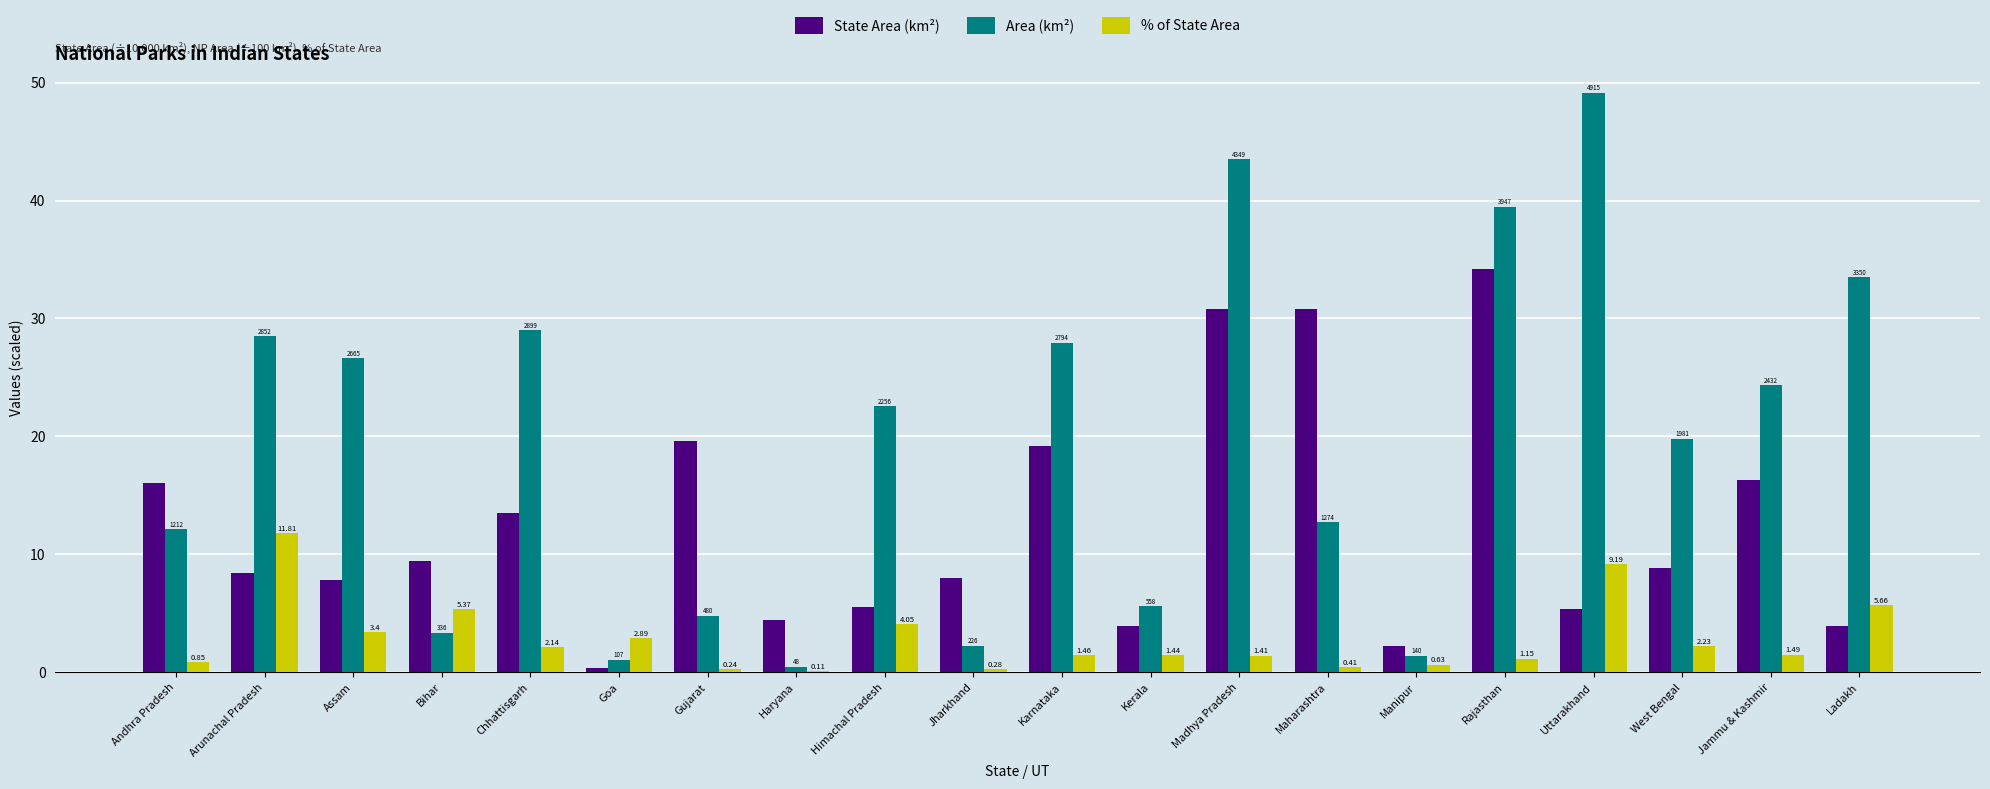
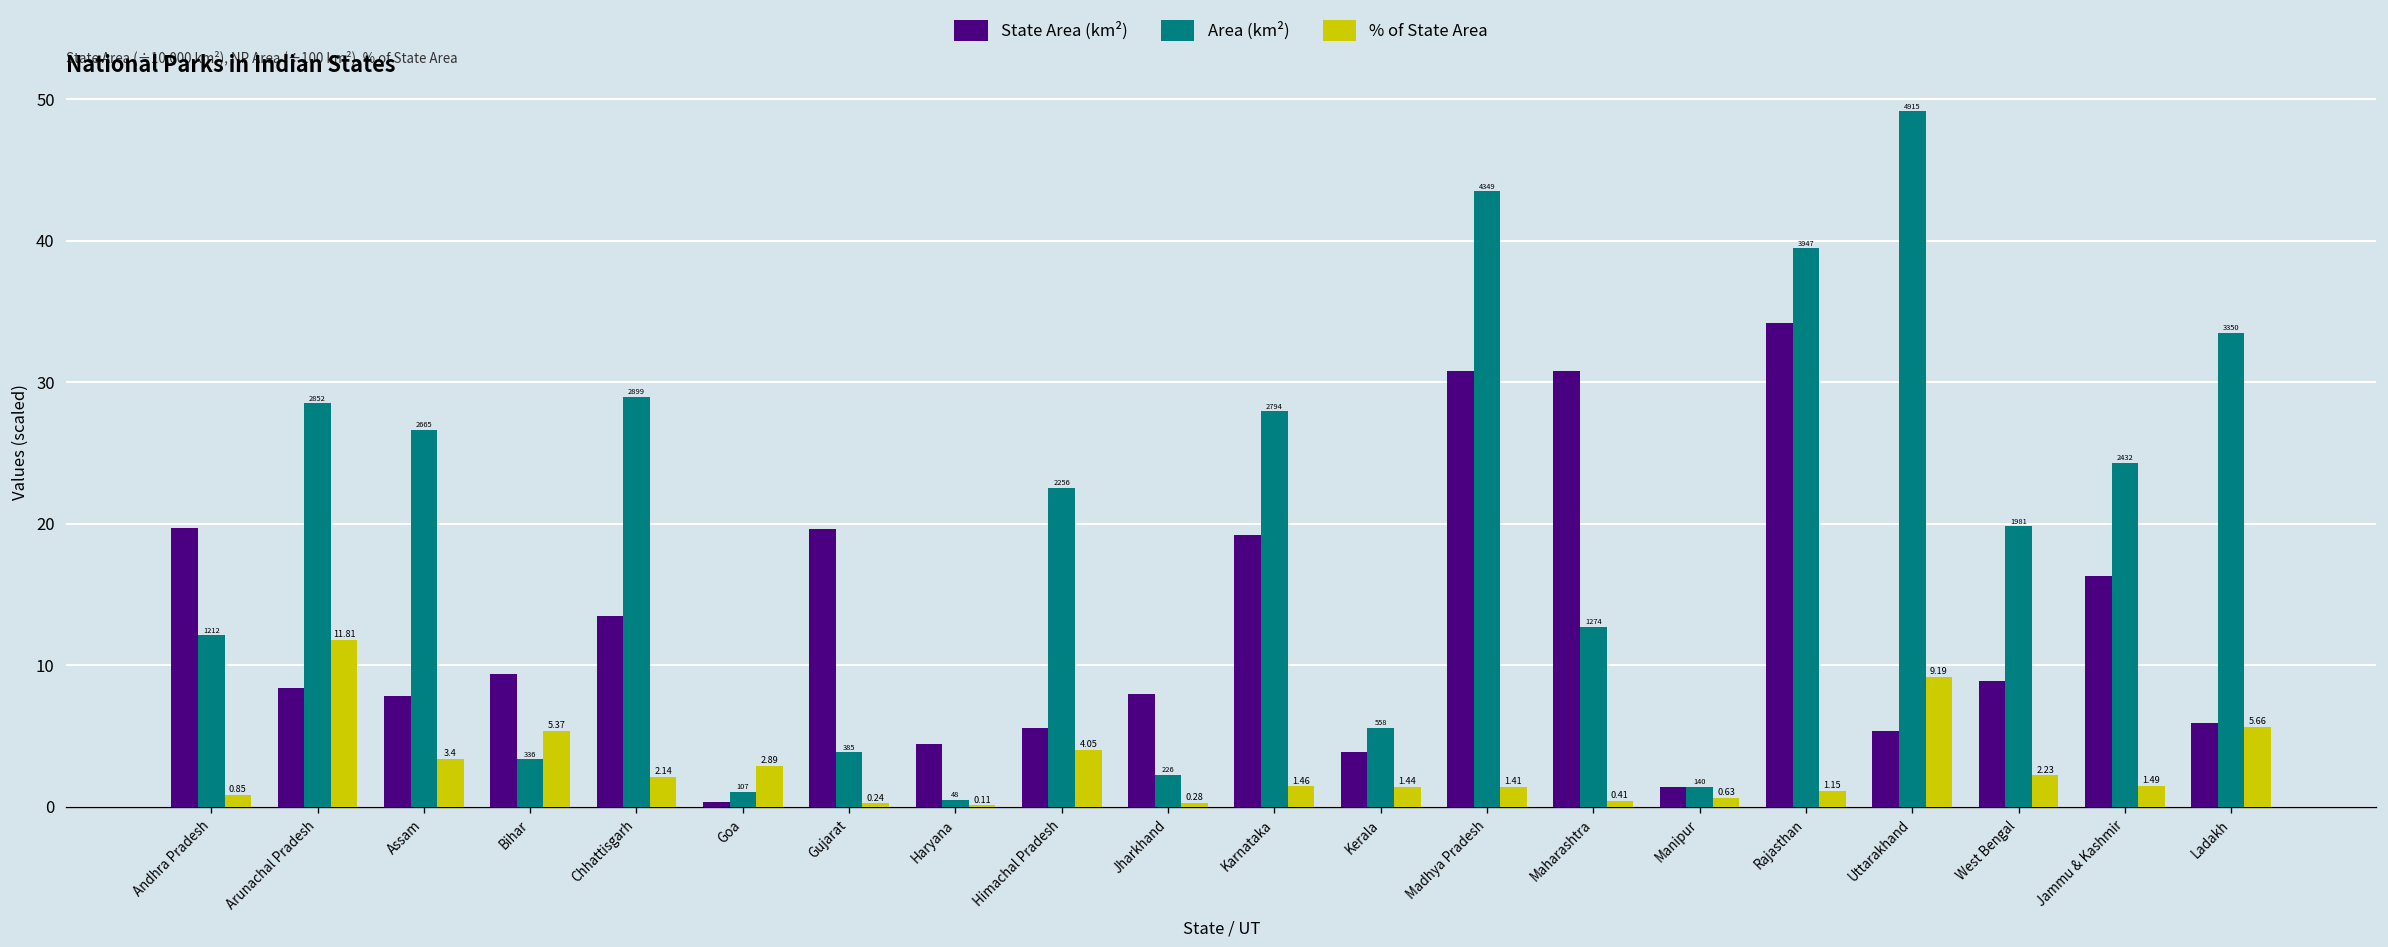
  {
    "State Area (km²)": {
-     "Andhra Pradesh": 16.0,
+     "Andhra Pradesh": 19.7,
      "Arunachal Pradesh": 8.4,
      "Assam": 7.8,
      "Bihar": 9.4,
      "Chhattisgarh": 13.5,
      "Goa": 0.4,
      "Gujarat": 19.6,
      "Haryana": 4.4,
      "Himachal Pradesh": 5.6,
      "Jharkhand": 8.0,
      "Karnataka": 19.2,
      "Kerala": 3.9,
      "Madhya Pradesh": 30.8,
      "Maharashtra": 30.8,
-     "Manipur": 2.2,
+     "Manipur": 1.4,
      "Rajasthan": 34.2,
      "Uttarakhand": 5.3,
      "West Bengal": 8.9,
      "Jammu & Kashmir": 16.3,
-     "Ladakh": 3.9
+     "Ladakh": 5.9
    },
    "Area (km²)": {
-     "Gujarat": 480
+     "Gujarat": 385
    },
    "% of State Area": {
      "Andhra Pradesh": 0.85,
      "Arunachal Pradesh": 11.81,
      "Assam": 3.4,
      "Bihar": 5.37,
      "Chhattisgarh": 2.14,
      "Goa": 2.89,
      "Gujarat": 0.24,
      "Haryana": 0.11,
      "Himachal Pradesh": 4.05,
      "Jharkhand": 0.28,
      "Karnataka": 1.46,
      "Kerala": 1.44,
      "Madhya Pradesh": 1.41,
      "Maharashtra": 0.41,
      "Manipur": 0.63,
      "Rajasthan": 1.15,
      "Uttarakhand": 9.19,
      "West Bengal": 2.23,
      "Jammu & Kashmir": 1.49,
      "Ladakh": 5.66
    }
  }
